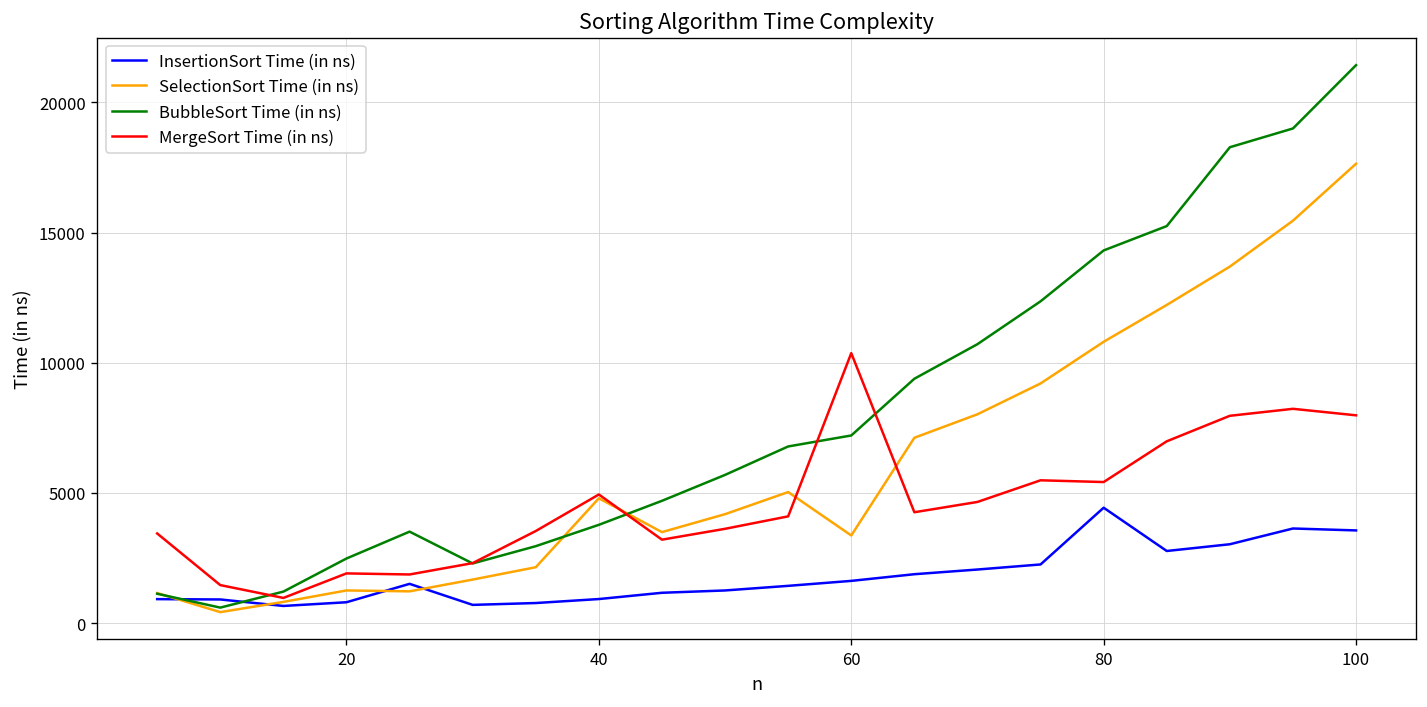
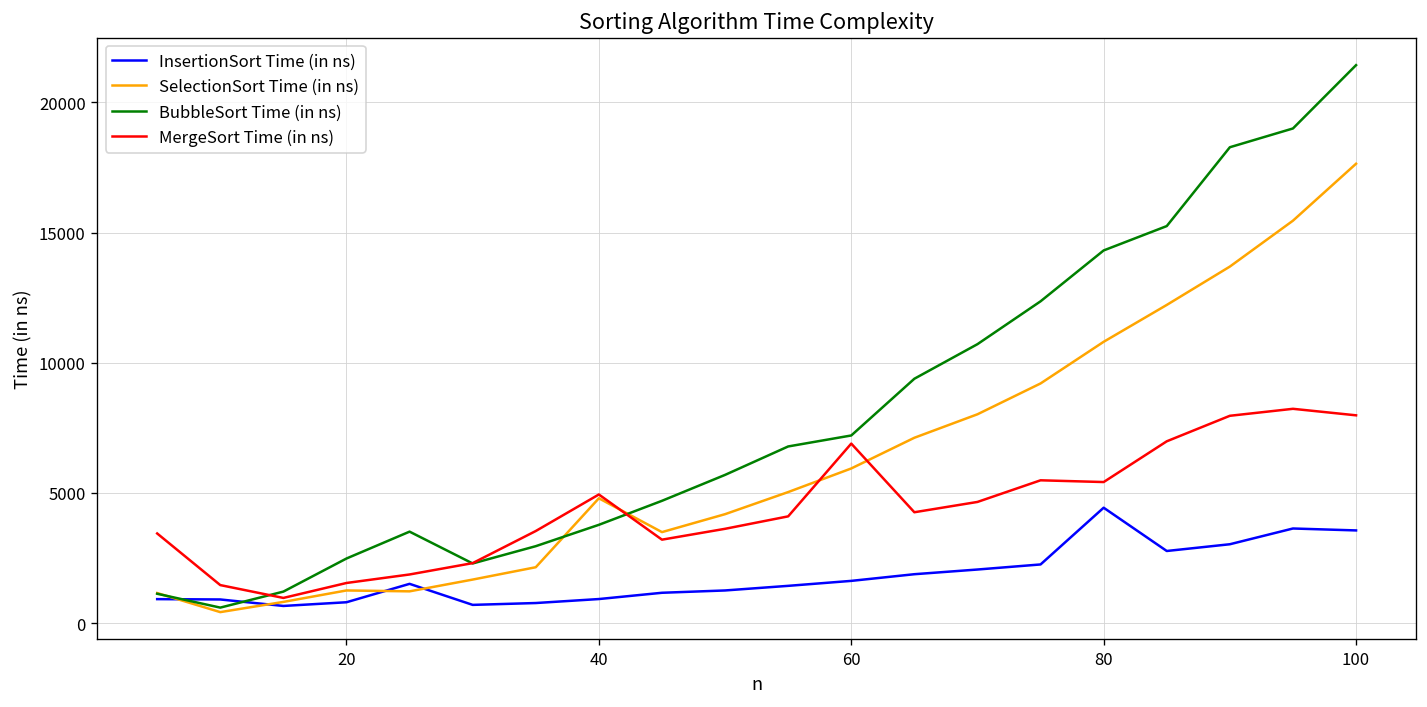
  {
    "InsertionSort Time (in ns)": {
      "20": 800,
      "40": 900,
      "60": 1600,
      "80": 4400,
      "100": 3600
    },
    "SelectionSort Time (in ns)": {
      "20": 1300,
      "40": 4800,
-     "60": 3400,
+     "60": 5900,
      "80": 10800,
      "100": 17600
    },
    "BubbleSort Time (in ns)": {
      "20": 2500,
      "40": 3800,
      "60": 7200,
      "80": 14300,
      "100": 21400
    },
    "MergeSort Time (in ns)": {
-     "20": 1900,
+     "20": 1500,
      "40": 4900,
-     "60": 10400,
+     "60": 6900,
      "80": 5400,
      "100": 8000
    }
  }
